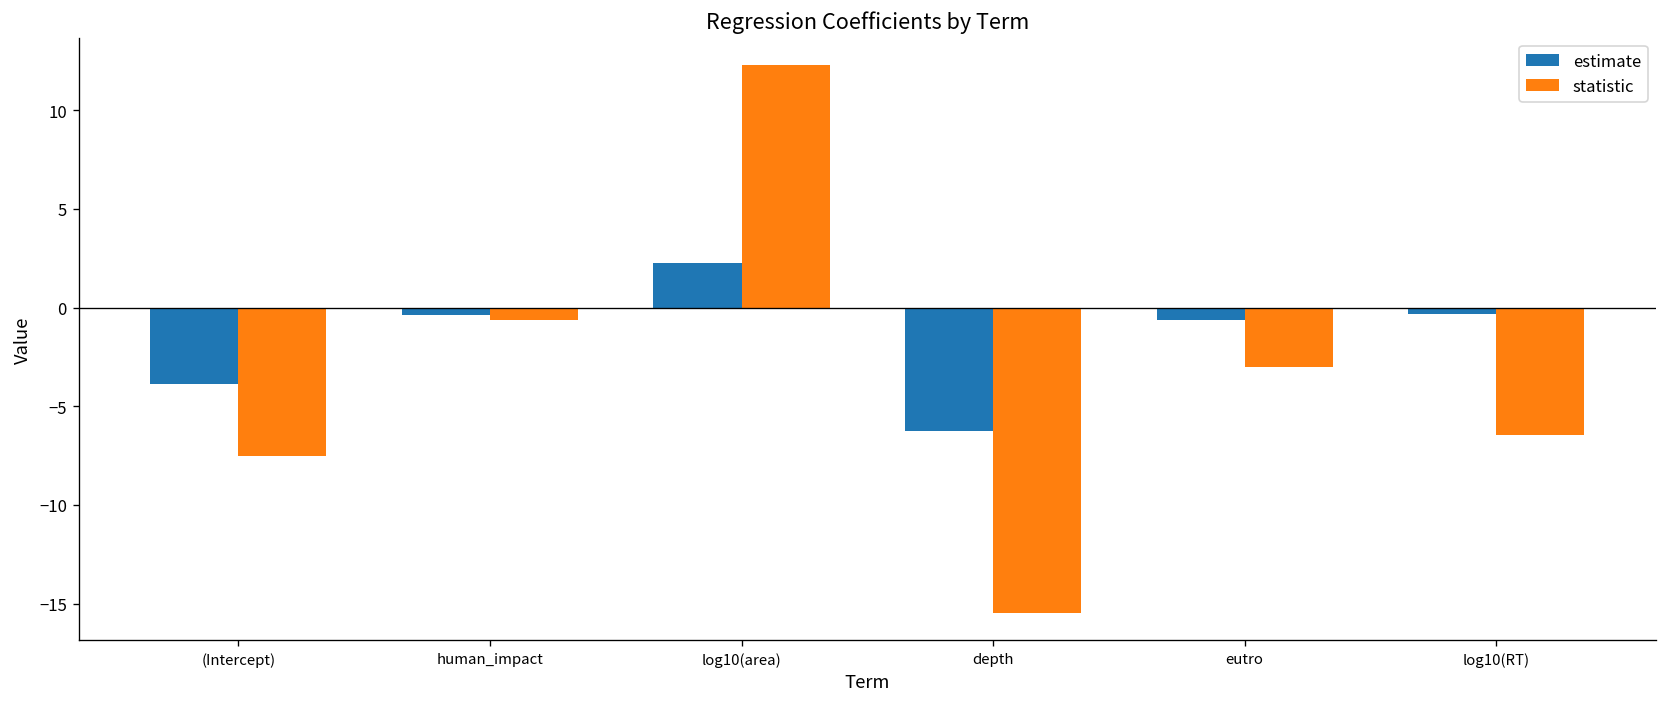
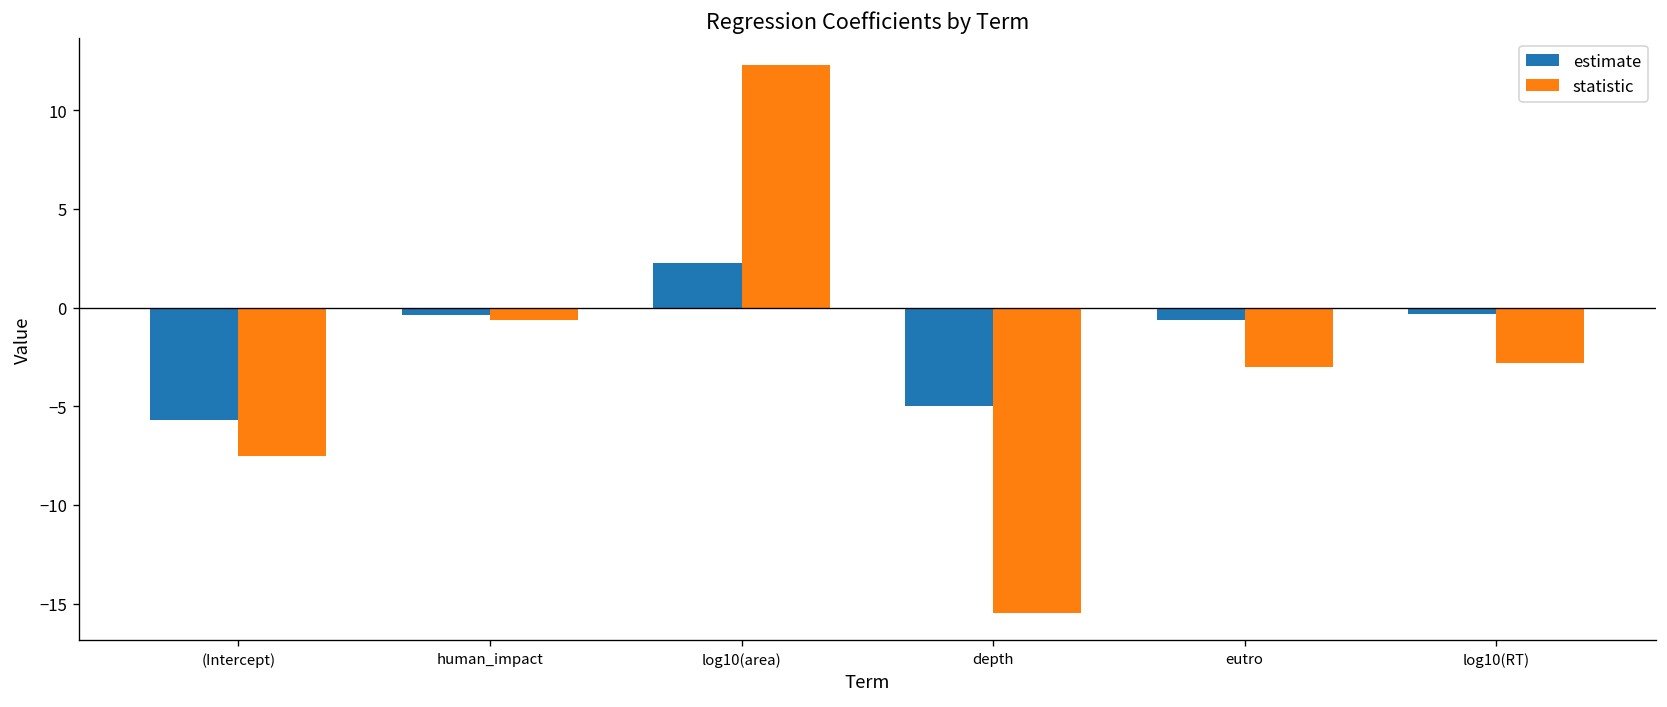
  {
    "estimate": {
-     "(Intercept)": -3.9,
+     "(Intercept)": -5.7,
      "human_impact": -0.3,
      "log10(area)": 2.3,
-     "depth": -6.2,
+     "depth": -5.0,
      "eutro": -0.6,
      "log10(RT)": -0.3
    },
    "statistic": {
      "(Intercept)": -7.5,
      "human_impact": -0.6,
      "log10(area)": 12.3,
      "depth": -15.5,
      "eutro": -3.0,
-     "log10(RT)": -6.4
+     "log10(RT)": -2.8
    }
  }
